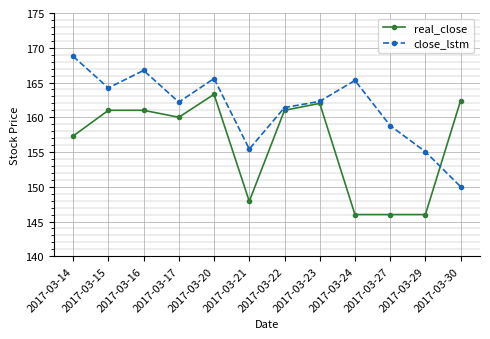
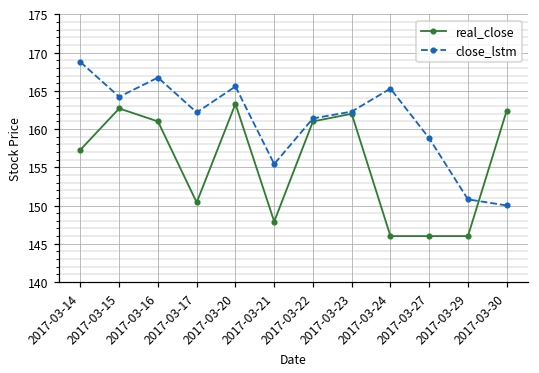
  {
    "real_close": {
      "2017-03-14": 157,
-     "2017-03-15": 161,
+     "2017-03-15": 163,
      "2017-03-16": 161,
-     "2017-03-17": 160,
+     "2017-03-17": 150,
      "2017-03-20": 163,
      "2017-03-21": 148,
      "2017-03-22": 161,
      "2017-03-24": 146,
      "2017-03-27": 146,
      "2017-03-29": 146,
      "2017-03-30": 162
    },
    "close_lstm": {
      "2017-03-14": 169,
      "2017-03-15": 164,
      "2017-03-16": 167,
      "2017-03-17": 162,
      "2017-03-20": 166,
      "2017-03-21": 155,
      "2017-03-22": 161,
      "2017-03-24": 165,
      "2017-03-27": 159,
-     "2017-03-29": 155,
+     "2017-03-29": 151,
      "2017-03-30": 150
    }
  }
